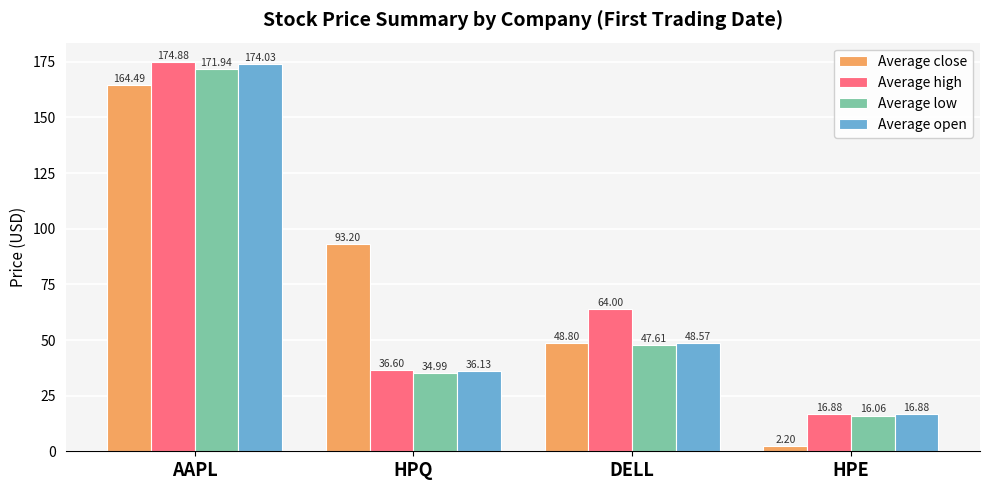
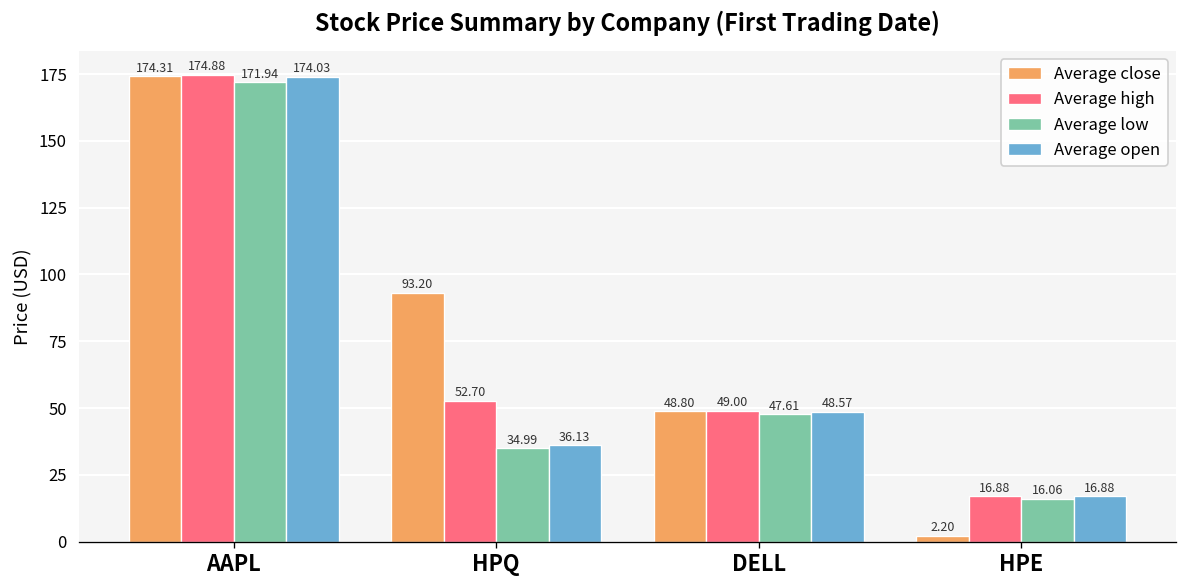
  {
    "Average close": {
-     "AAPL": 164.49,
+     "AAPL": 174.31,
      "HPQ": 93.20,
      "DELL": 48.80,
      "HPE": 2.20
    },
    "Average high": {
      "AAPL": 174.88,
-     "HPQ": 36.60,
-     "DELL": 64.00,
+     "HPQ": 52.70,
+     "DELL": 49.00,
      "HPE": 16.88
    }
  }
